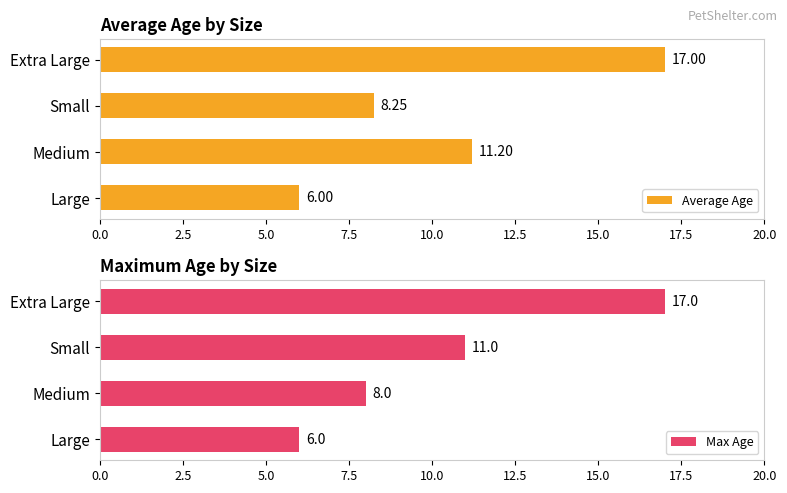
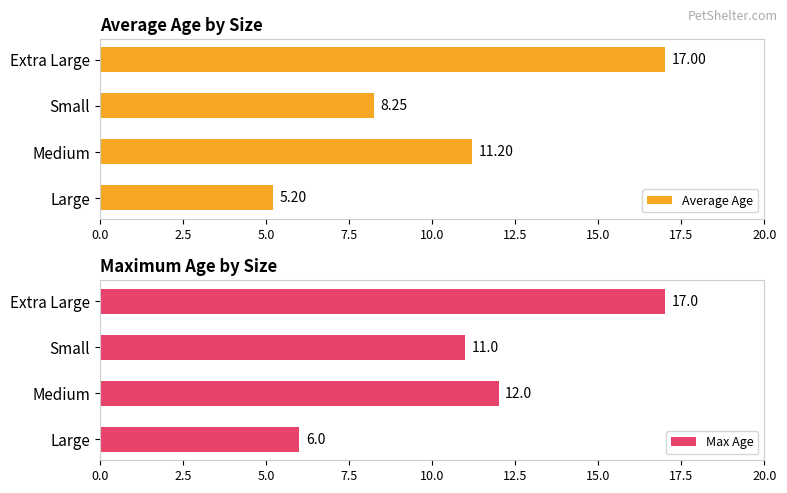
  {
    "Average Age by Size": {
      "Extra Large": 17.00,
      "Small": 8.25,
      "Medium": 11.20,
-     "Large": 6.00
+     "Large": 5.20
    },
    "Maximum Age by Size": {
      "Extra Large": 17.0,
      "Small": 11.0,
-     "Medium": 8.0,
+     "Medium": 12.0,
      "Large": 6.0
    }
  }
